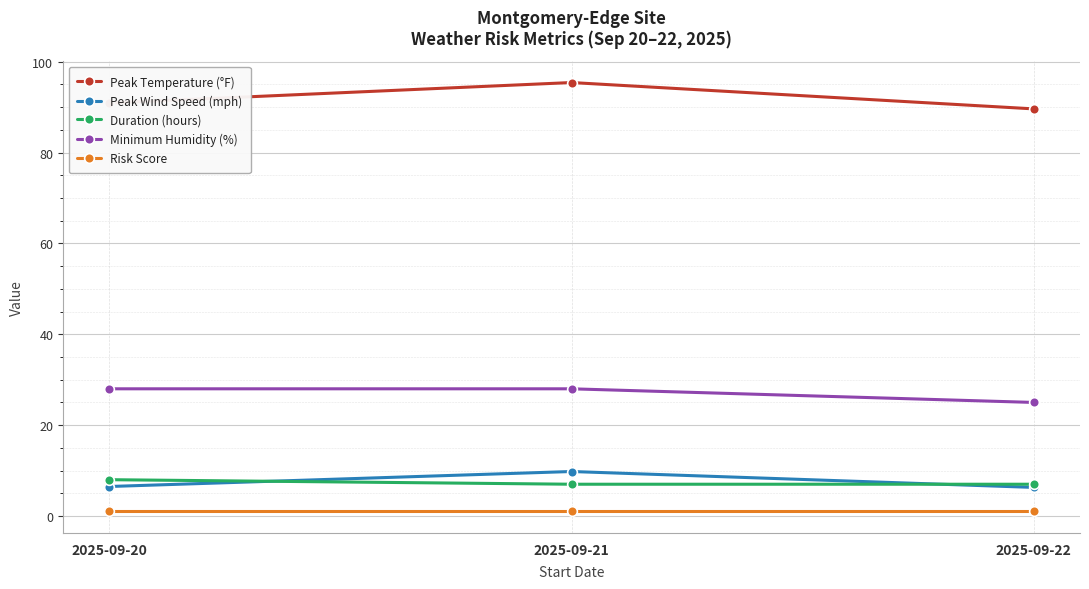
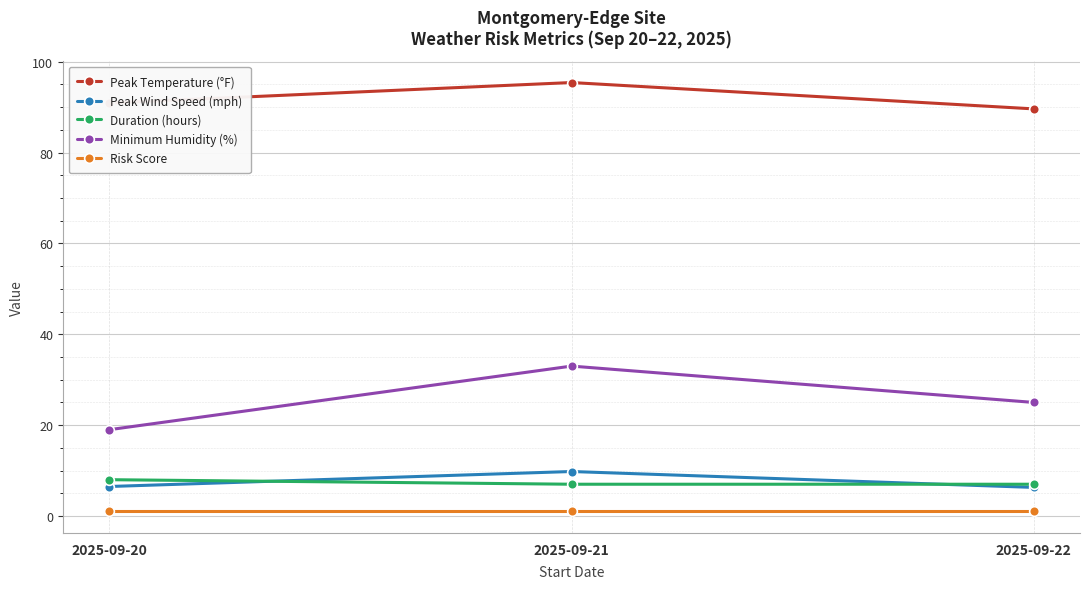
  {
    "Peak Temperature (°F)": {
      "2025-09-21": 95,
      "2025-09-22": 90
    },
    "Peak Wind Speed (mph)": {
      "2025-09-20": 7,
      "2025-09-21": 10,
      "2025-09-22": 6
    },
    "Duration (hours)": {
      "2025-09-20": 8,
      "2025-09-21": 7,
      "2025-09-22": 7
    },
    "Minimum Humidity (%)": {
-     "2025-09-20": 28,
-     "2025-09-21": 28,
+     "2025-09-20": 19,
+     "2025-09-21": 33,
      "2025-09-22": 25
    },
    "Risk Score": {
      "2025-09-20": 1,
      "2025-09-21": 1,
      "2025-09-22": 1
    }
  }
